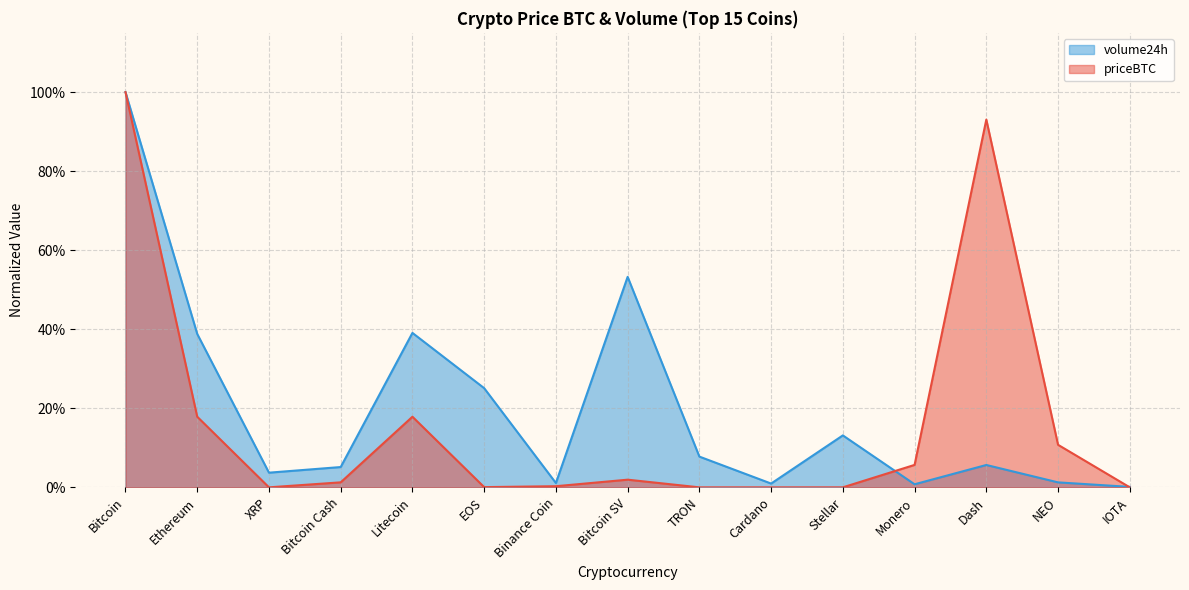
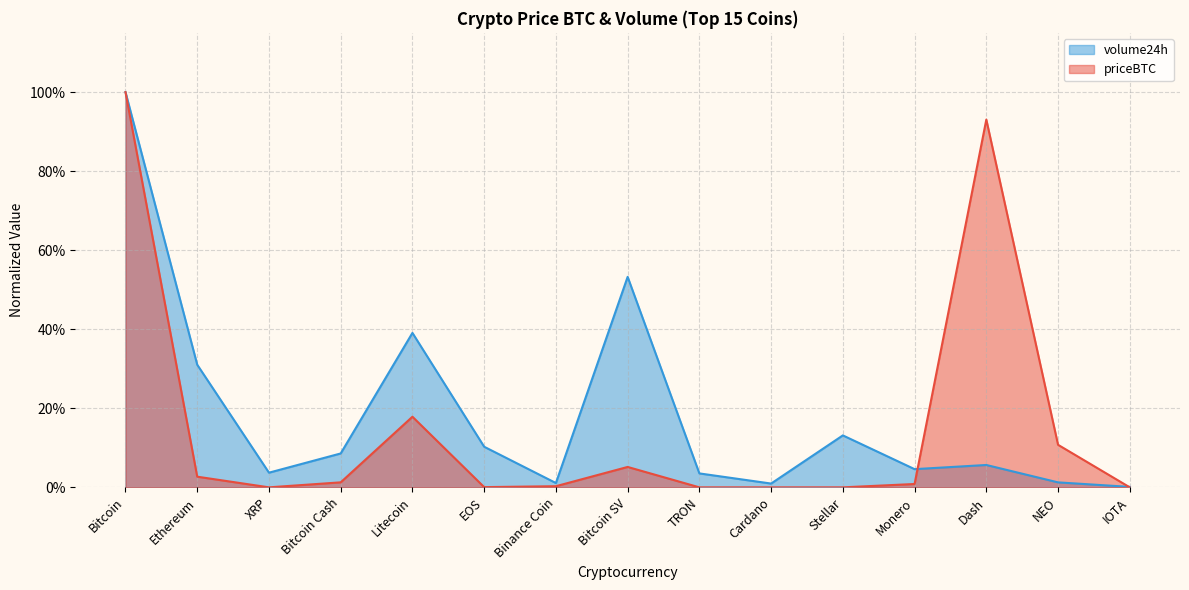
  {
    "volume24h": {
-     "Ethereum": "39%",
+     "Ethereum": "31%",
      "XRP": "4%",
-     "Bitcoin Cash": "5%",
+     "Bitcoin Cash": "9%",
      "Litecoin": "39%",
-     "EOS": "25%",
+     "EOS": "10%",
      "Binance Coin": "1%",
      "Bitcoin SV": "53%",
-     "TRON": "8%",
+     "TRON": "4%",
      "Cardano": "1%",
      "Stellar": "13%",
-     "Monero": "1%",
+     "Monero": "5%",
      "Dash": "6%",
      "NEO": "1%"
    },
    "priceBTC": {
-     "Ethereum": "18%",
+     "Ethereum": "3%",
      "XRP": "0%",
      "Bitcoin Cash": "1%",
      "Litecoin": "18%",
      "EOS": "0%",
      "Binance Coin": "0%",
-     "Bitcoin SV": "2%",
+     "Bitcoin SV": "5%",
      "TRON": "0%",
      "Cardano": "0%",
      "Stellar": "0%",
-     "Monero": "6%",
+     "Monero": "1%",
      "Dash": "93%",
      "NEO": "11%"
    }
  }
